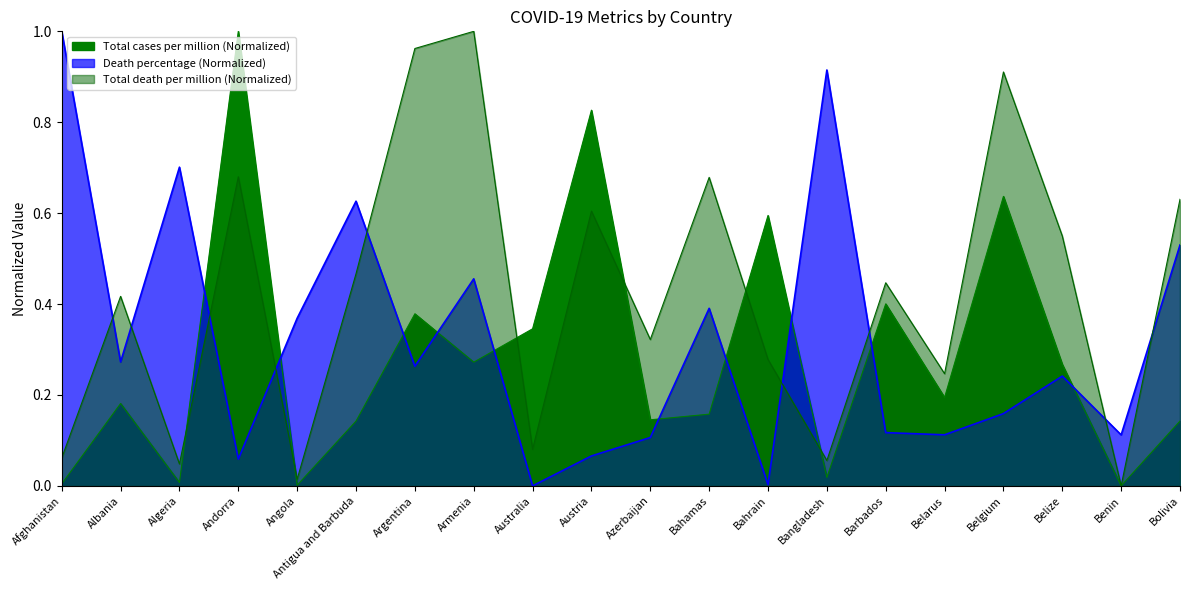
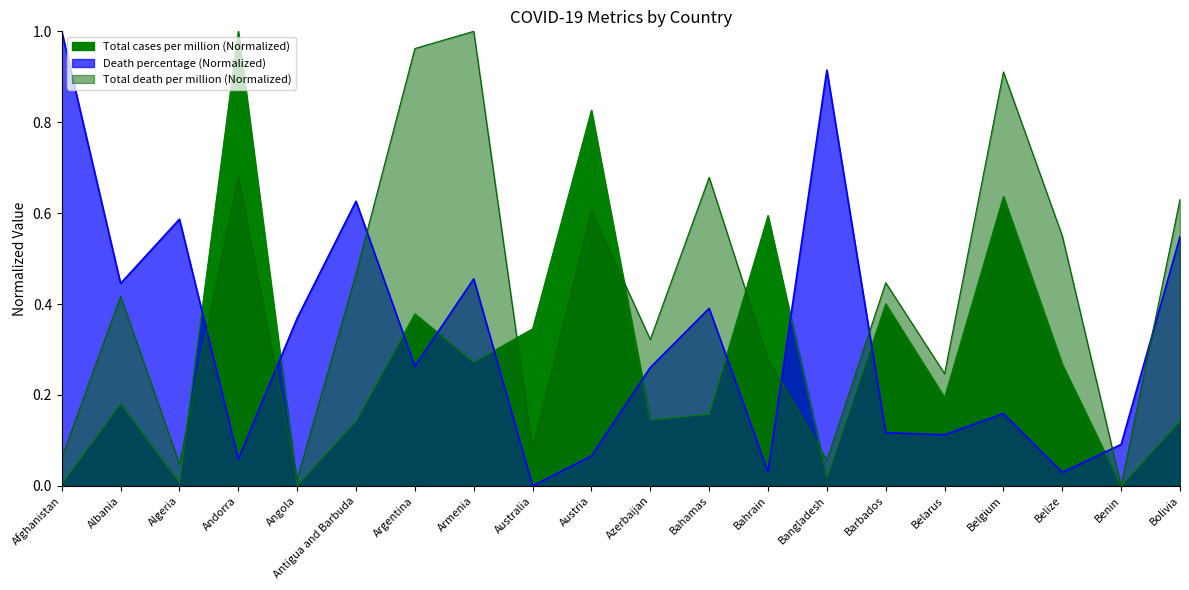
  {
    "Death percentage (Normalized)": {
      "Afghanistan": 1.00,
-     "Albania": 0.27,
-     "Algeria": 0.70,
+     "Albania": 0.45,
+     "Algeria": 0.59,
      "Andorra": 0.06,
      "Angola": 0.37,
      "Antigua and Barbuda": 0.63,
      "Argentina": 0.26,
      "Armenia": 0.46,
      "Australia": 0.00,
      "Austria": 0.07,
-     "Azerbaijan": 0.11,
+     "Azerbaijan": 0.26,
      "Bahamas": 0.39,
-     "Bahrain": 0.00,
+     "Bahrain": 0.03,
      "Bangladesh": 0.91,
      "Barbados": 0.12,
      "Belarus": 0.11,
      "Belgium": 0.16,
-     "Belize": 0.24,
-     "Benin": 0.11,
-     "Bolivia": 0.53
+     "Belize": 0.03,
+     "Benin": 0.09,
+     "Bolivia": 0.55
    }
  }
